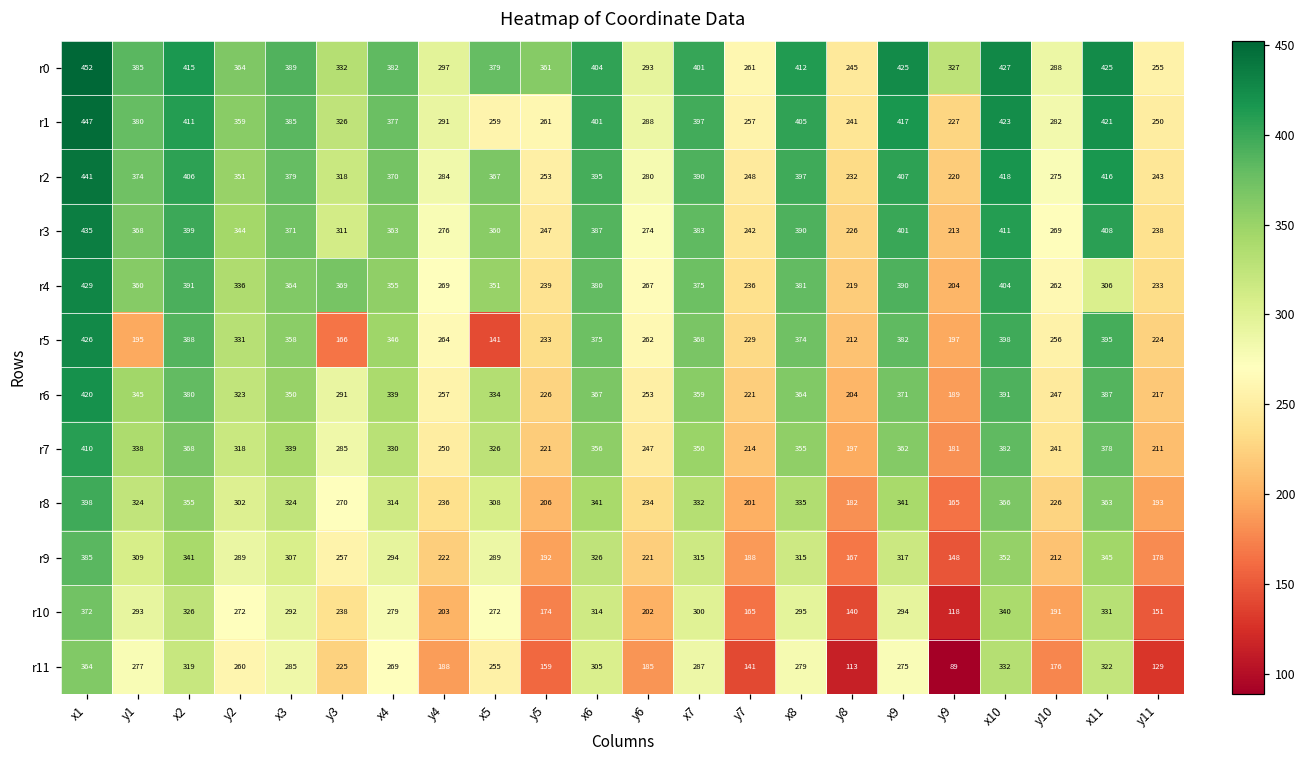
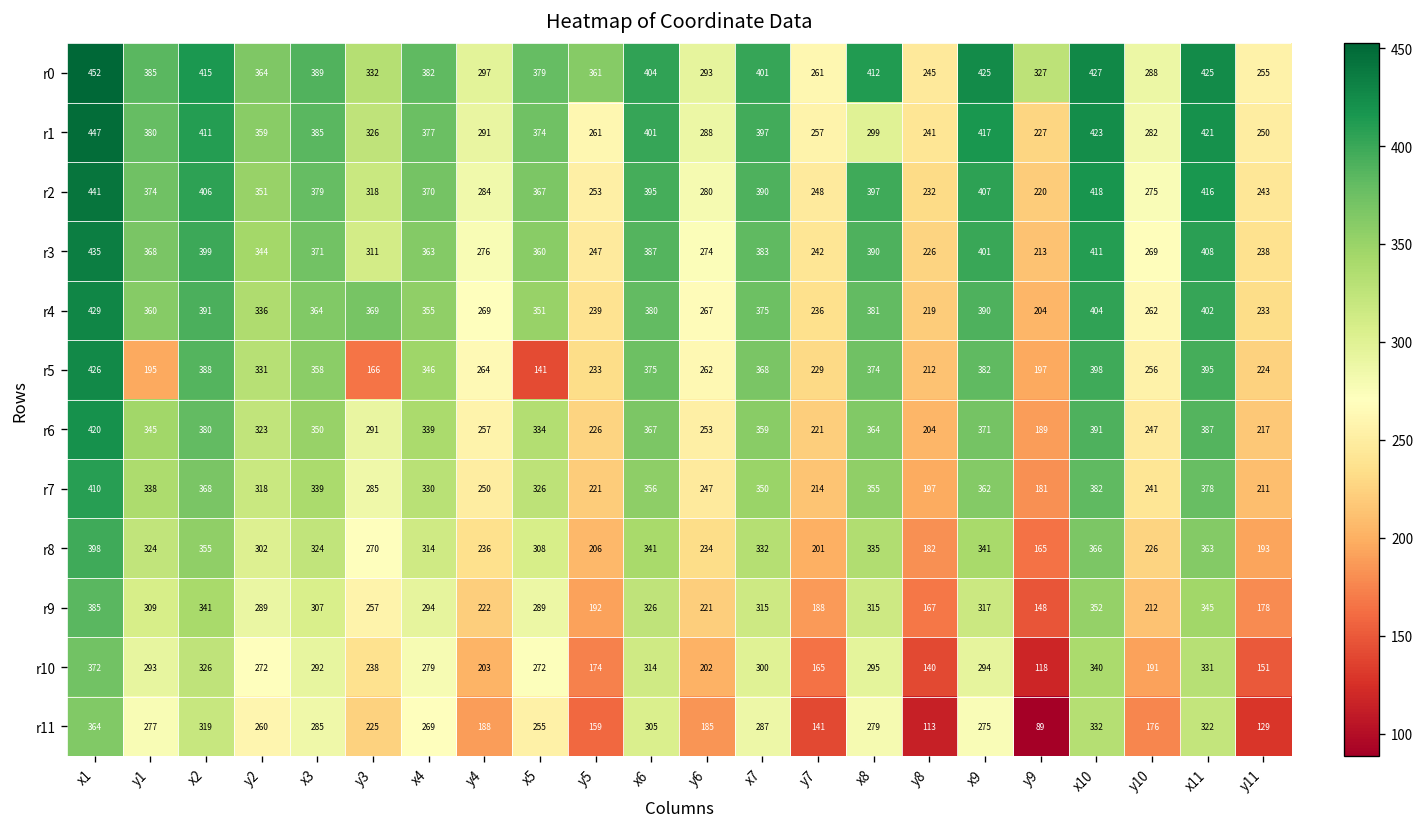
  {
    "r1": {
      "x1": 447,
      "y1": 380,
      "x2": 411,
      "y2": 359,
      "x3": 385,
      "y3": 326,
      "x4": 377,
      "y4": 291,
-     "x5": 259,
+     "x5": 374,
      "y5": 261,
      "x6": 401,
      "y6": 288,
      "x7": 397,
      "y7": 257,
-     "x8": 405,
+     "x8": 299,
      "y8": 241,
      "x9": 417,
      "y9": 227,
      "x10": 423,
      "y10": 282,
      "x11": 421,
      "y11": 250
    },
    "r4": {
      "x1": 429,
      "y1": 360,
      "x2": 391,
      "y2": 336,
      "x3": 364,
      "y3": 369,
      "x4": 355,
      "y4": 269,
      "x5": 351,
      "y5": 239,
      "x6": 380,
      "y6": 267,
      "x7": 375,
      "y7": 236,
      "x8": 381,
      "y8": 219,
      "x9": 390,
      "y9": 204,
      "x10": 404,
      "y10": 262,
-     "x11": 306,
+     "x11": 402,
      "y11": 233
    }
  }
